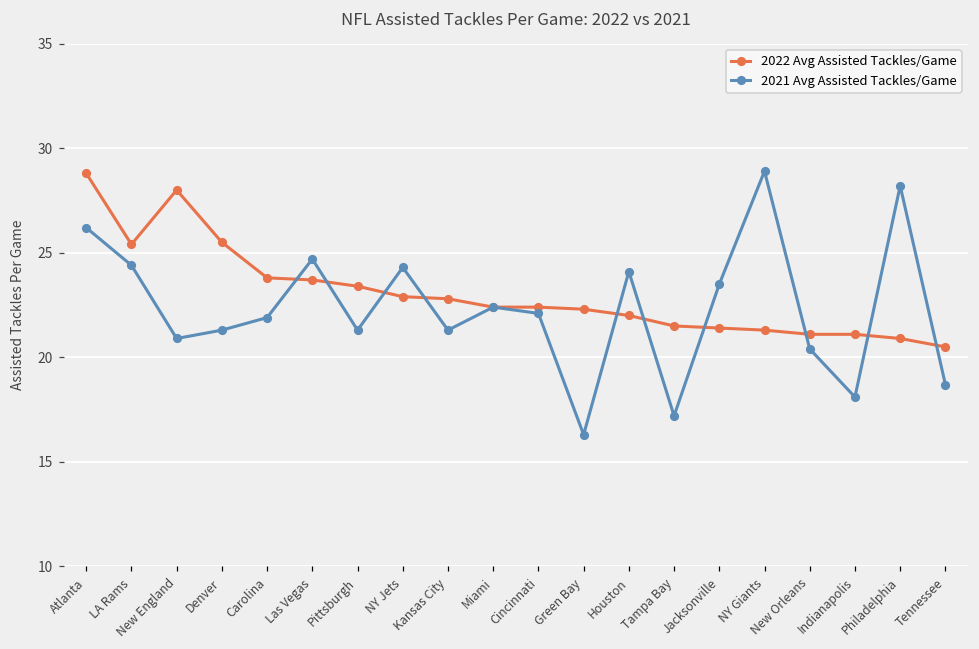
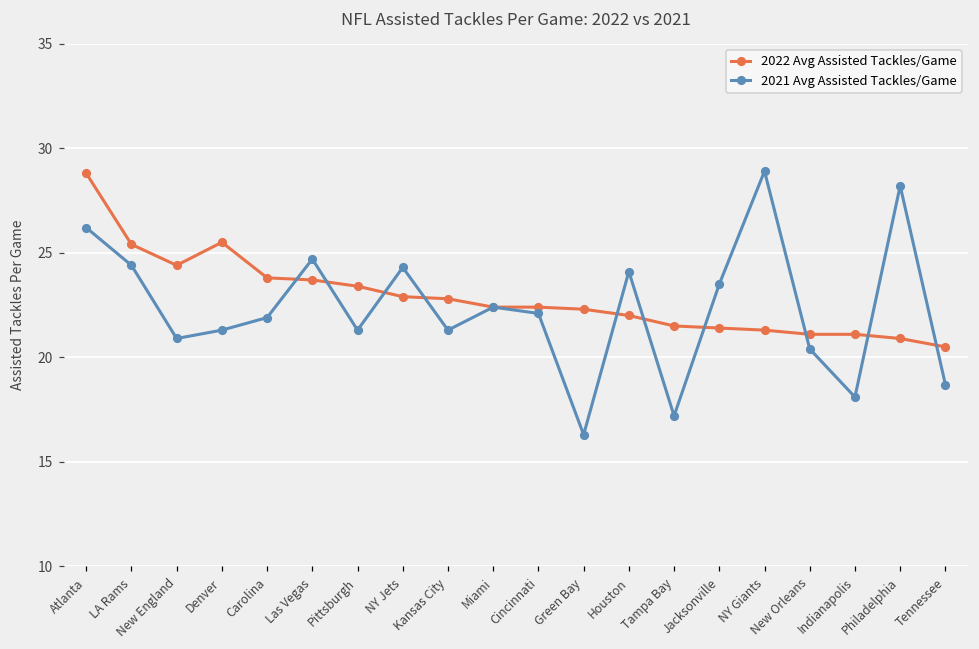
  {
    "2022 Avg Assisted Tackles/Game": {
      "Atlanta": 28.8,
      "LA Rams": 25.4,
-     "New England": 28.0,
+     "New England": 24.4,
      "Denver": 25.5,
      "Carolina": 23.8,
      "Las Vegas": 23.7,
      "Pittsburgh": 23.4,
      "NY Jets": 22.9,
      "Kansas City": 22.8,
      "Cincinnati": 22.4,
      "Green Bay": 22.3,
      "Houston": 22.0,
      "Tampa Bay": 21.5,
      "Jacksonville": 21.4,
      "NY Giants": 21.3,
      "New Orleans": 21.1,
      "Indianapolis": 21.1,
      "Philadelphia": 20.9,
      "Tennessee": 20.5
    },
    "2021 Avg Assisted Tackles/Game": {
      "Atlanta": 26.2,
      "LA Rams": 24.4,
      "New England": 20.9,
      "Denver": 21.3,
      "Carolina": 21.9,
      "Las Vegas": 24.7,
      "Pittsburgh": 21.3,
      "NY Jets": 24.3,
      "Kansas City": 21.3,
      "Cincinnati": 22.1,
      "Green Bay": 16.3,
      "Houston": 24.1,
      "Tampa Bay": 17.2,
      "Jacksonville": 23.5,
      "NY Giants": 28.9,
      "New Orleans": 20.4,
      "Indianapolis": 18.1,
      "Philadelphia": 28.2,
      "Tennessee": 18.7
    }
  }
